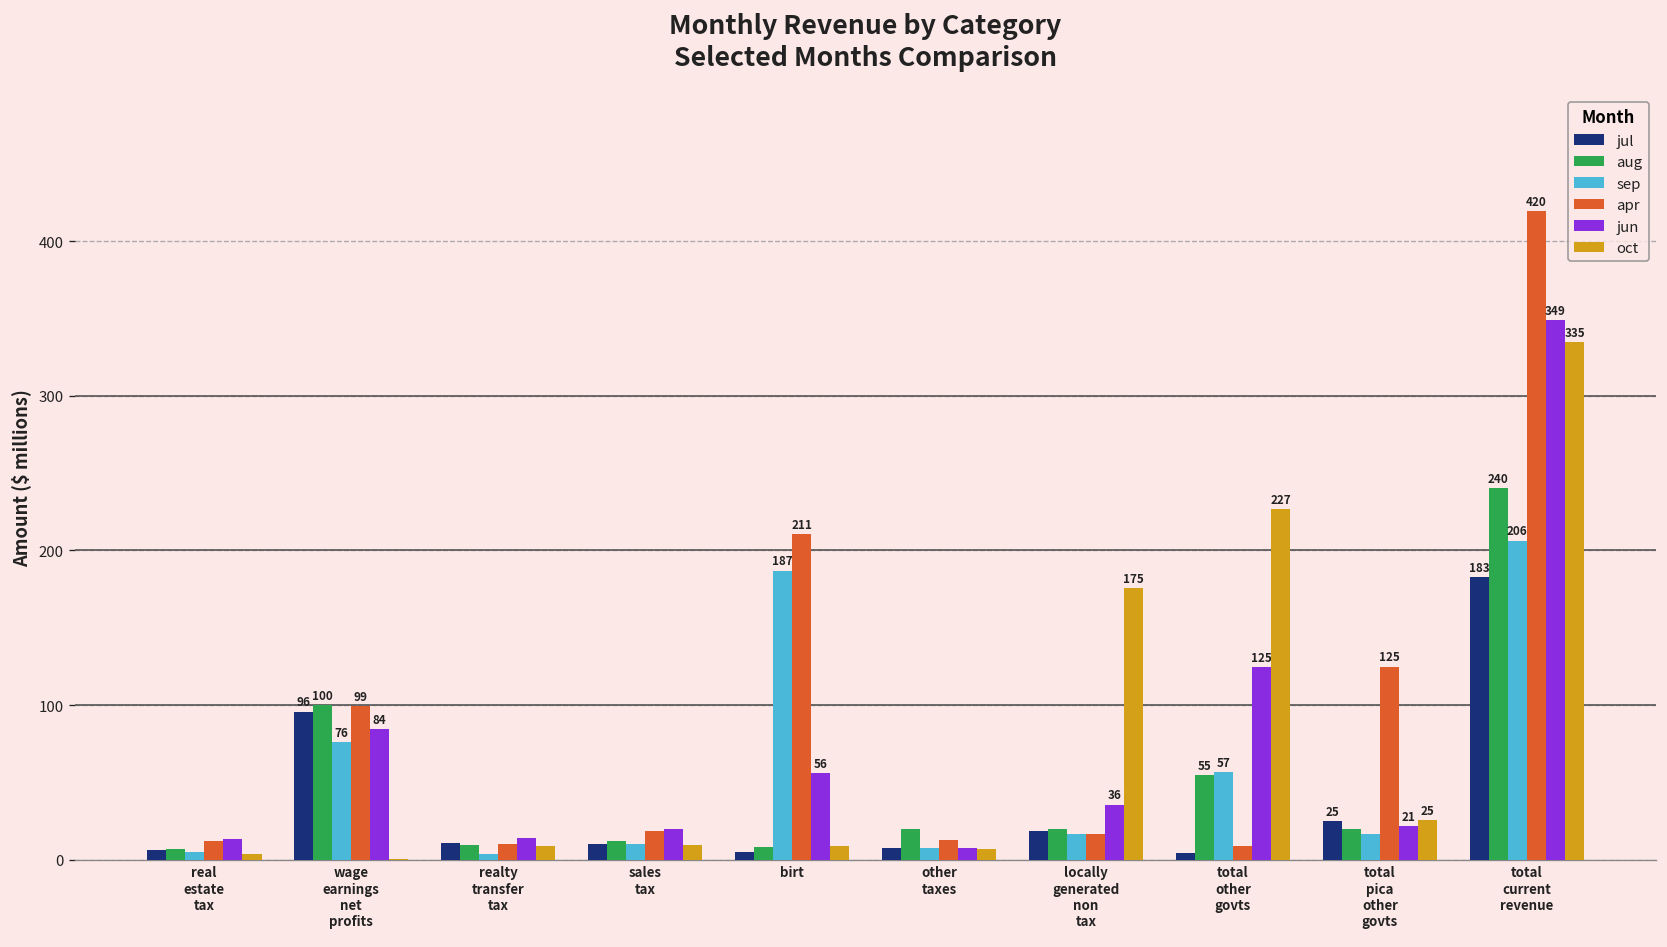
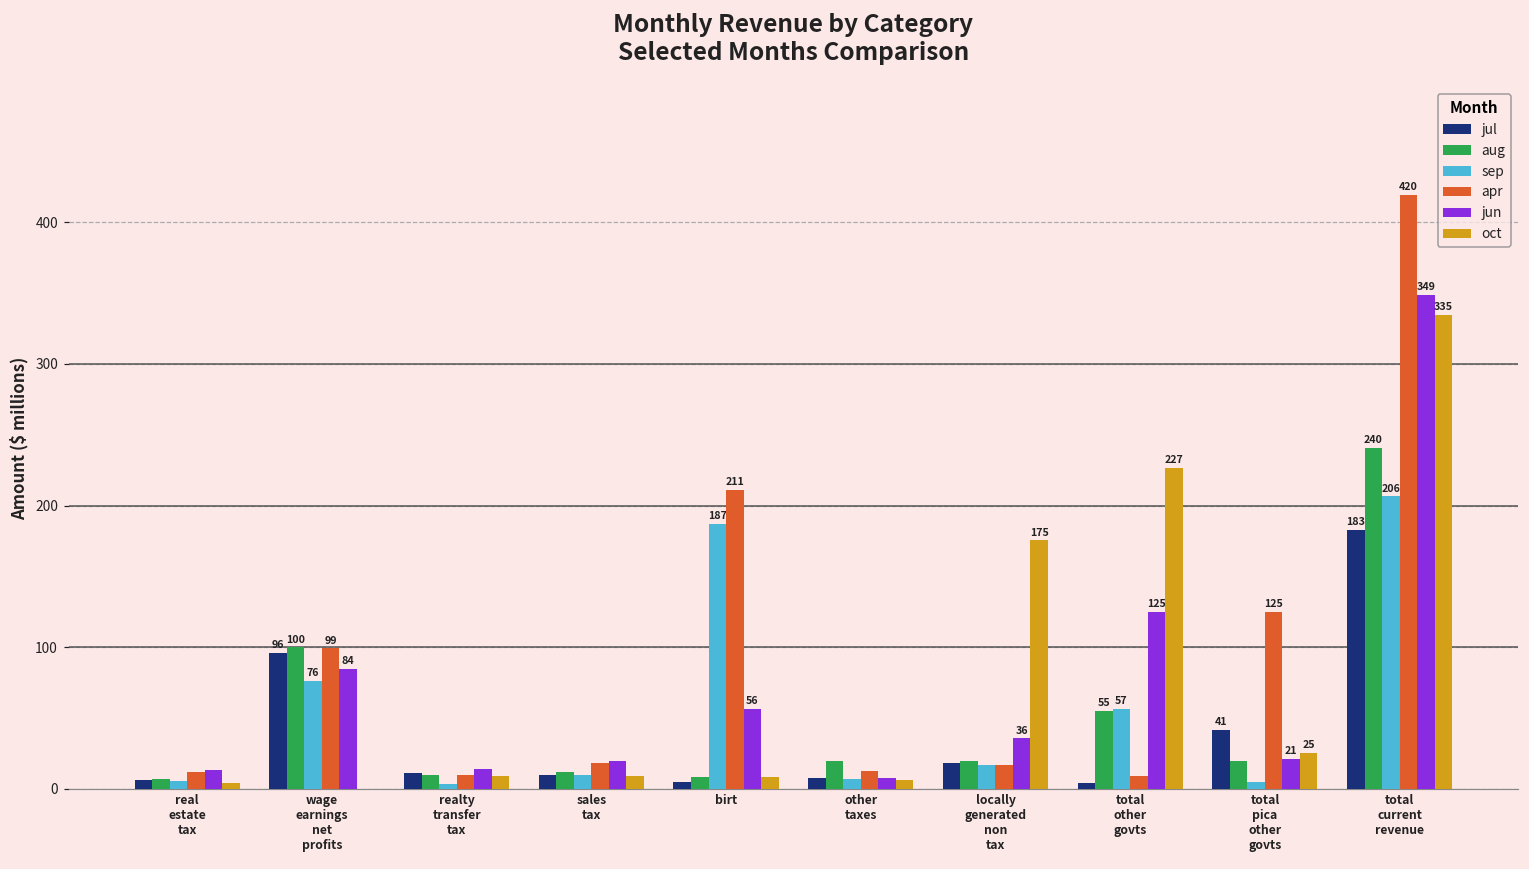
  {
    "jul": {
      "wage earnings net profits": 96,
-     "total pica other govts": 25,
+     "total pica other govts": 41,
      "total current revenue": 183
    },
    "aug": {
      "wage earnings net profits": 100,
      "total other govts": 55,
      "total current revenue": 240
    },
    "sep": {
      "real estate tax": 5,
      "realty transfer tax": 3,
      "sales tax": 10,
      "other taxes": 7,
      "locally generated non tax": 17,
-     "total pica other govts": 16
+     "total pica other govts": 5
    },
    "apr": {
      "wage earnings net profits": 99,
      "birt": 211,
      "total pica other govts": 125,
      "total current revenue": 420
    },
    "jun": {
      "wage earnings net profits": 84,
      "birt": 56,
      "locally generated non tax": 36,
      "total other govts": 125,
      "total pica other govts": 21,
      "total current revenue": 349
    },
    "oct": {
      "locally generated non tax": 175,
      "total other govts": 227,
      "total pica other govts": 25,
      "total current revenue": 335
    }
  }
